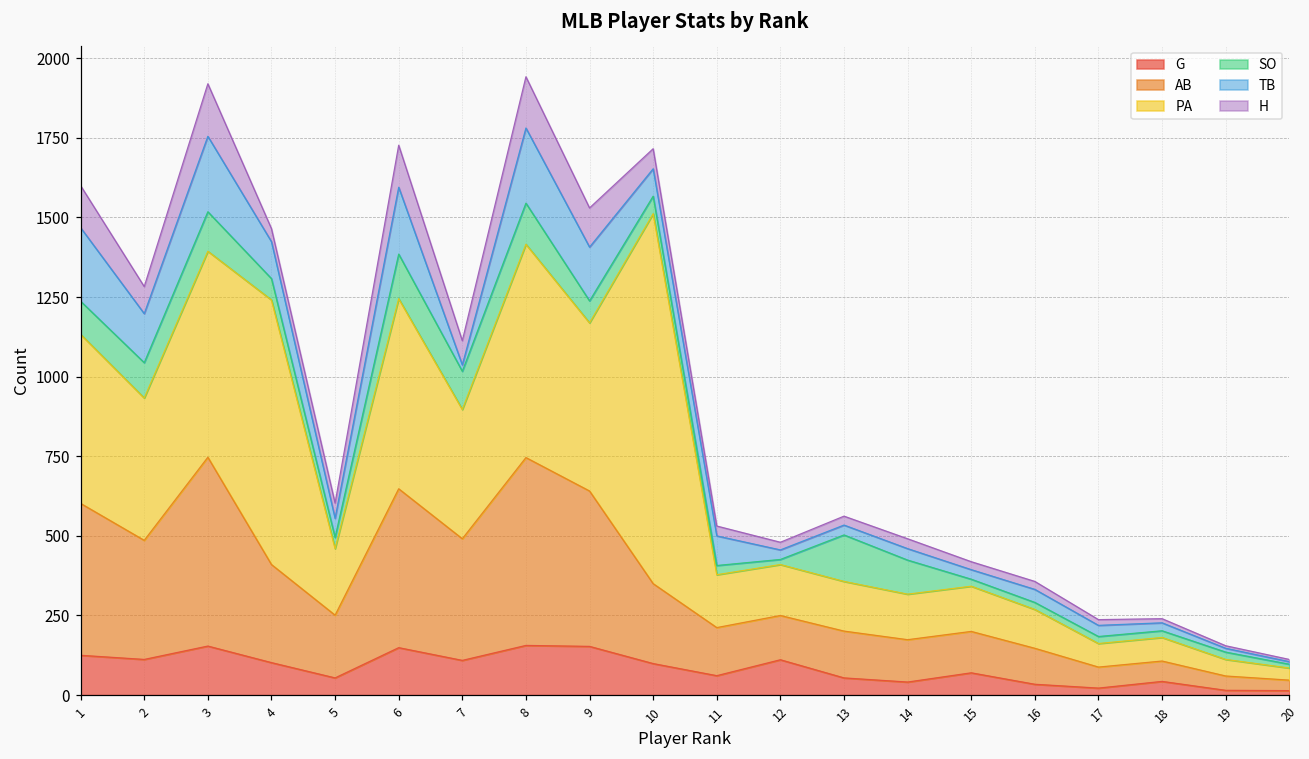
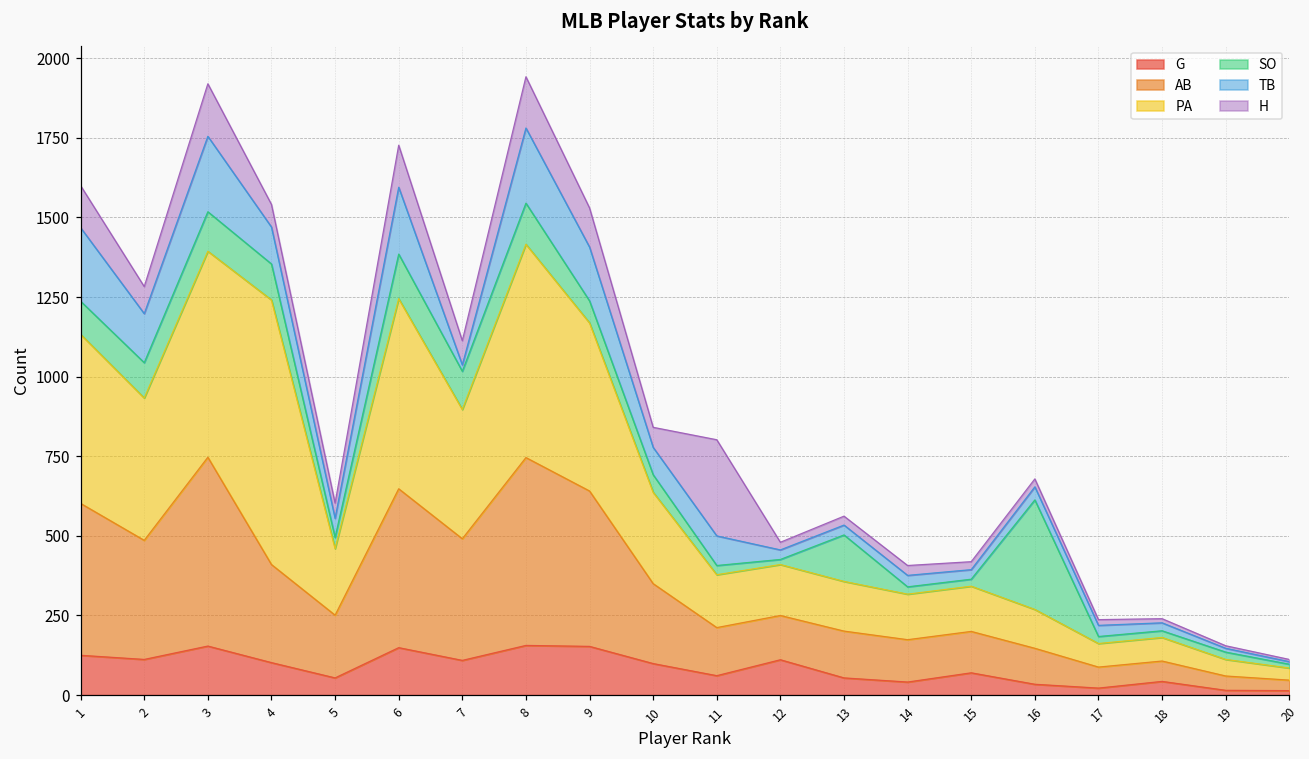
  {
    "PA": {
      "1": 530,
      "2": 450,
      "3": 650,
      "4": 830,
      "5": 210,
      "6": 600,
      "7": 410,
      "8": 670,
      "9": 530,
-     "10": 1160,
+     "10": 290,
      "11": 170,
      "12": 160,
      "13": 160,
      "14": 140,
      "15": 140,
      "16": 120,
      "17": 70,
      "18": 70,
      "19": 50,
      "20": 40
    },
    "SO": {
      "1": 100,
      "2": 110,
      "3": 120,
-     "4": 70,
+     "4": 110,
      "5": 40,
      "6": 140,
      "7": 120,
      "8": 130,
      "9": 70,
      "10": 60,
      "11": 30,
      "12": 20,
      "13": 150,
-     "14": 110,
+     "14": 20,
      "15": 20,
-     "16": 20,
+     "16": 340,
      "17": 20,
      "18": 20,
      "19": 20
    },
    "TB": {
      "1": 230,
      "2": 150,
      "3": 240,
      "4": 120,
      "5": 60,
      "6": 210,
      "7": 20,
      "8": 240,
      "9": 170,
      "10": 90,
      "11": 90,
      "12": 30,
      "13": 30,
      "14": 40,
      "15": 30,
      "16": 40,
      "17": 40,
      "18": 30
    },
    "H": {
      "1": 130,
      "2": 90,
      "3": 170,
-     "4": 40,
+     "4": 70,
      "5": 50,
      "6": 130,
      "7": 80,
      "8": 160,
      "9": 120,
      "10": 60,
-     "11": 30,
+     "11": 300,
      "12": 20,
      "13": 30,
      "14": 30,
      "15": 30,
      "16": 30,
      "17": 20,
      "18": 10
    }
  }
